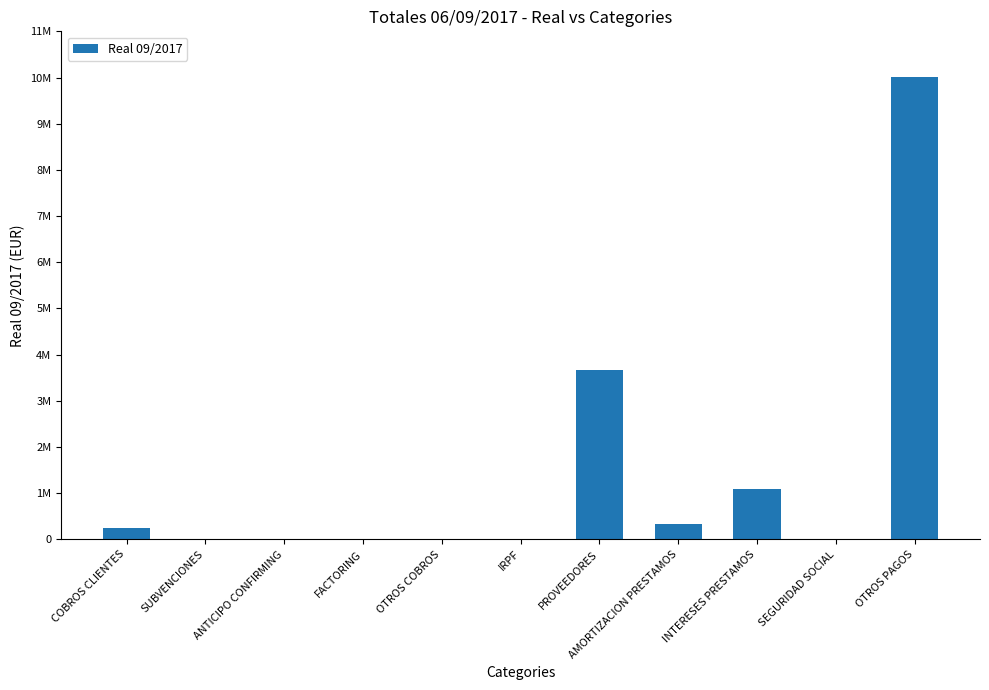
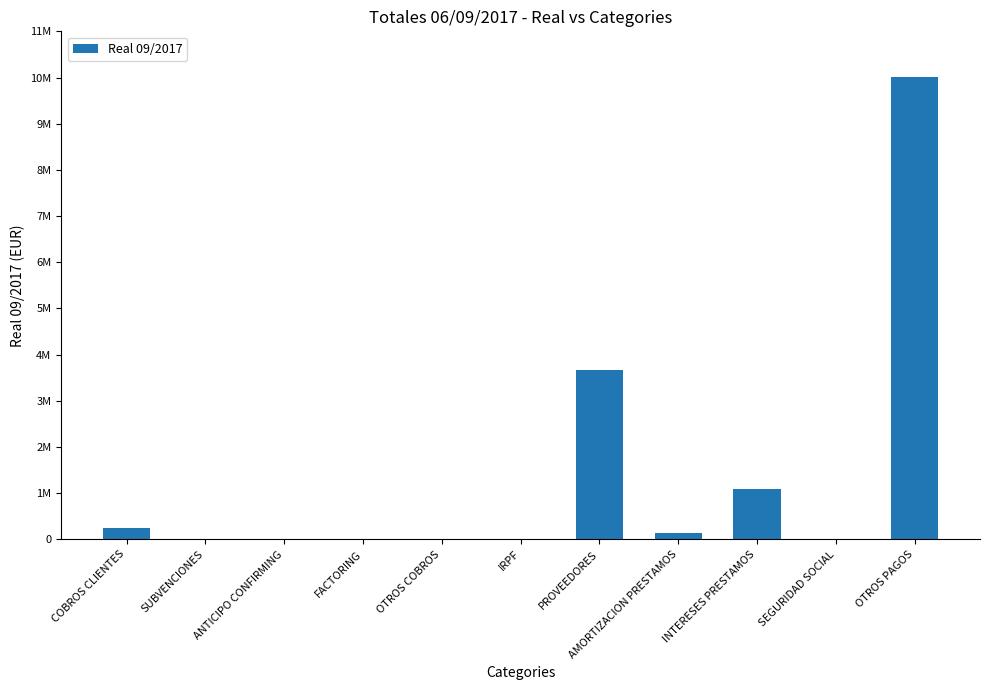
  {
    "COBROS CLIENTES": 200000,
    "SUBVENCIONES": 0,
    "ANTICIPO CONFIRMING": 0,
    "FACTORING": 0,
    "OTROS COBROS": 0,
    "IRPF": 0,
    "PROVEEDORES": 3700000,
-   "AMORTIZACION PRESTAMOS": 300000,
+   "AMORTIZACION PRESTAMOS": 100000,
    "INTERESES PRESTAMOS": 1100000,
    "SEGURIDAD SOCIAL": 0,
    "OTROS PAGOS": 10000000
  }
